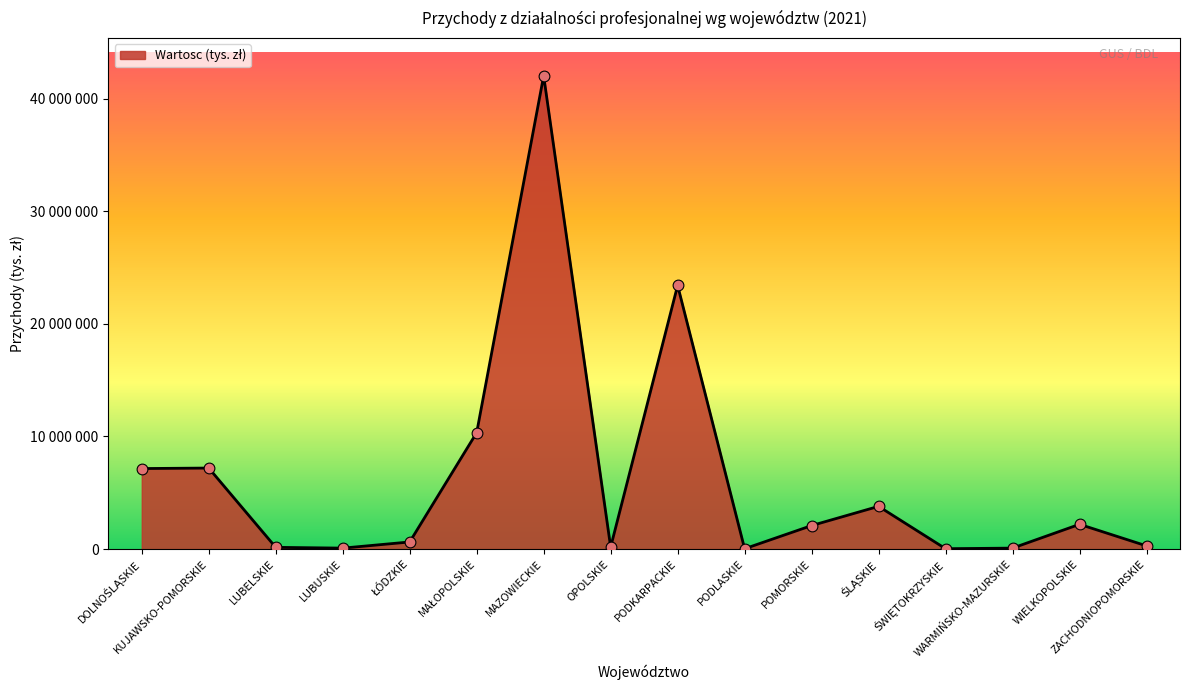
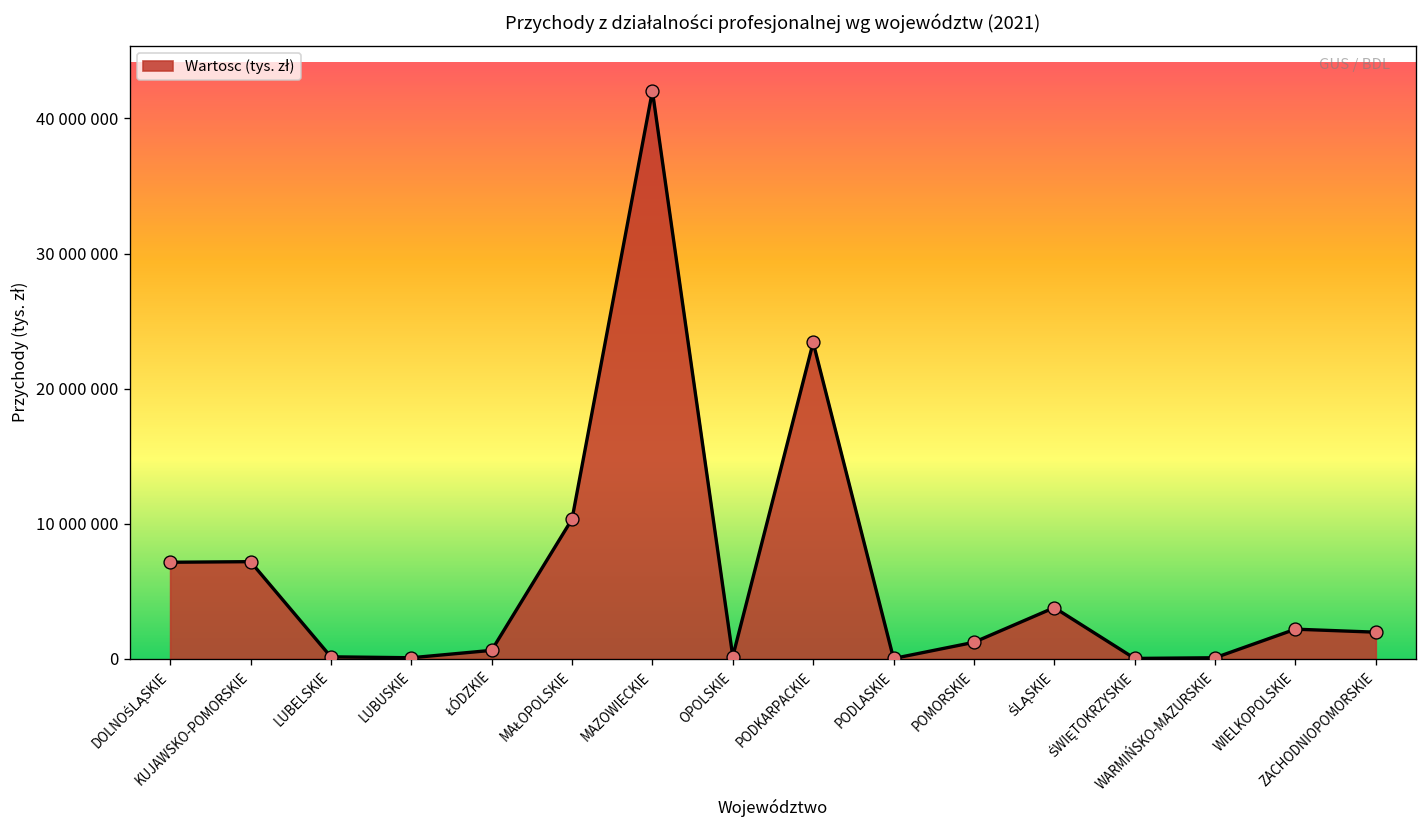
  {
    "DOLNOŚLĄSKIE": 7200000,
    "KUJAWSKO-POMORSKIE": 7200000,
    "LUBELSKIE": 200000,
    "LUBUSKIE": 100000,
    "ŁÓDZKIE": 600000,
    "MAŁOPOLSKIE": 10300000,
    "MAZOWIECKIE": 42000000,
    "OPOLSKIE": 200000,
    "PODKARPACKIE": 23400000,
    "PODLASKIE": 0,
-   "POMORSKIE": 2100000,
+   "POMORSKIE": 1200000,
    "ŚLĄSKIE": 3800000,
    "ŚWIĘTOKRZYSKIE": 0,
    "WARMIŃSKO-MAZURSKIE": 100000,
    "WIELKOPOLSKIE": 2200000,
-   "ZACHODNIOPOMORSKIE": 300000
+   "ZACHODNIOPOMORSKIE": 2000000
  }
